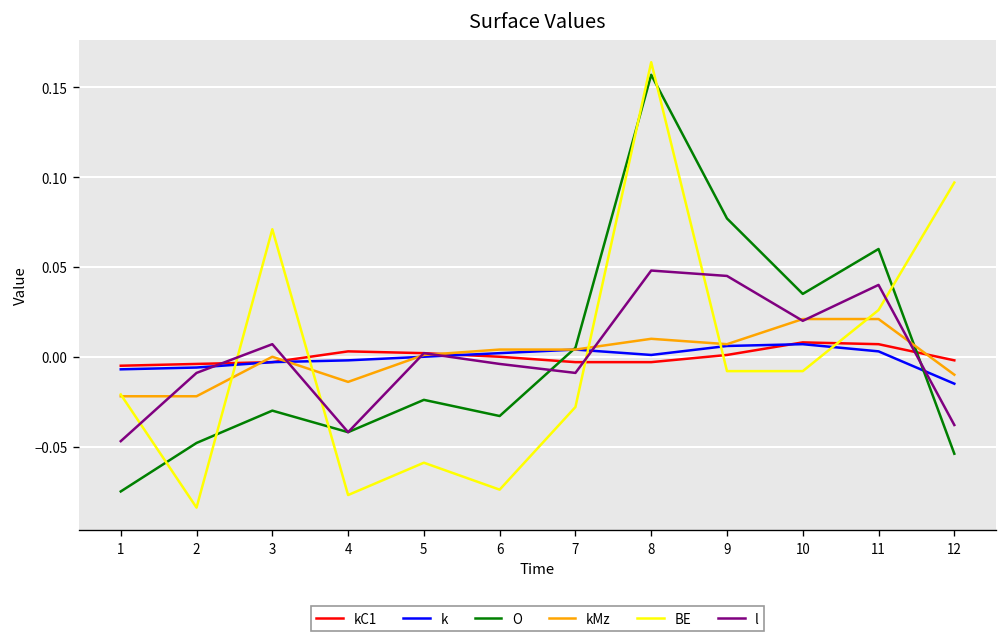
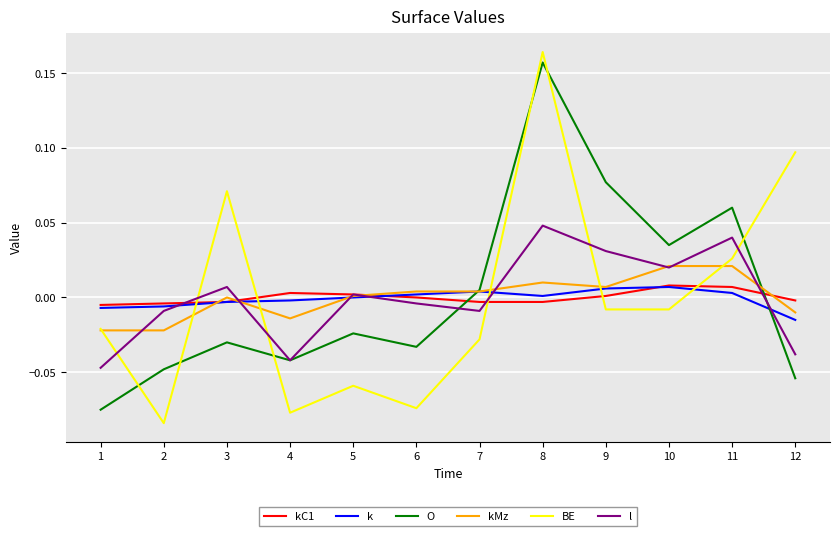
  {
    "kC1": {
      "1": -0.005,
      "2": -0.004,
      "4": 0.003,
      "6": 0.000,
      "7": -0.003,
      "8": -0.003,
      "9": 0.001,
      "11": 0.007,
      "12": -0.002
    },
    "k": {
      "1": -0.007,
      "2": -0.006,
      "4": -0.002,
      "6": 0.002,
      "8": 0.001,
      "11": 0.003,
      "12": -0.015
    },
    "O": {
      "1": -0.075,
      "2": -0.048,
      "3": -0.030,
      "5": -0.024,
      "6": -0.033,
      "8": 0.157,
      "9": 0.077,
      "10": 0.035,
      "11": 0.060,
      "12": -0.054
    },
    "kMz": {
      "2": -0.022,
      "3": 0.000,
      "4": -0.014,
      "6": 0.004,
      "8": 0.010,
      "11": 0.021,
      "12": -0.010
    },
    "BE": {
      "2": -0.084,
      "3": 0.071,
      "4": -0.077,
      "5": -0.059,
      "6": -0.074,
      "7": -0.028,
      "8": 0.164,
      "9": -0.008,
      "10": -0.008,
      "11": 0.026,
      "12": 0.097
    },
    "l": {
      "1": -0.047,
      "2": -0.009,
      "3": 0.007,
      "6": -0.004,
      "7": -0.009,
      "8": 0.048,
-     "9": 0.045,
+     "9": 0.031,
      "11": 0.040,
      "12": -0.038
    }
  }
